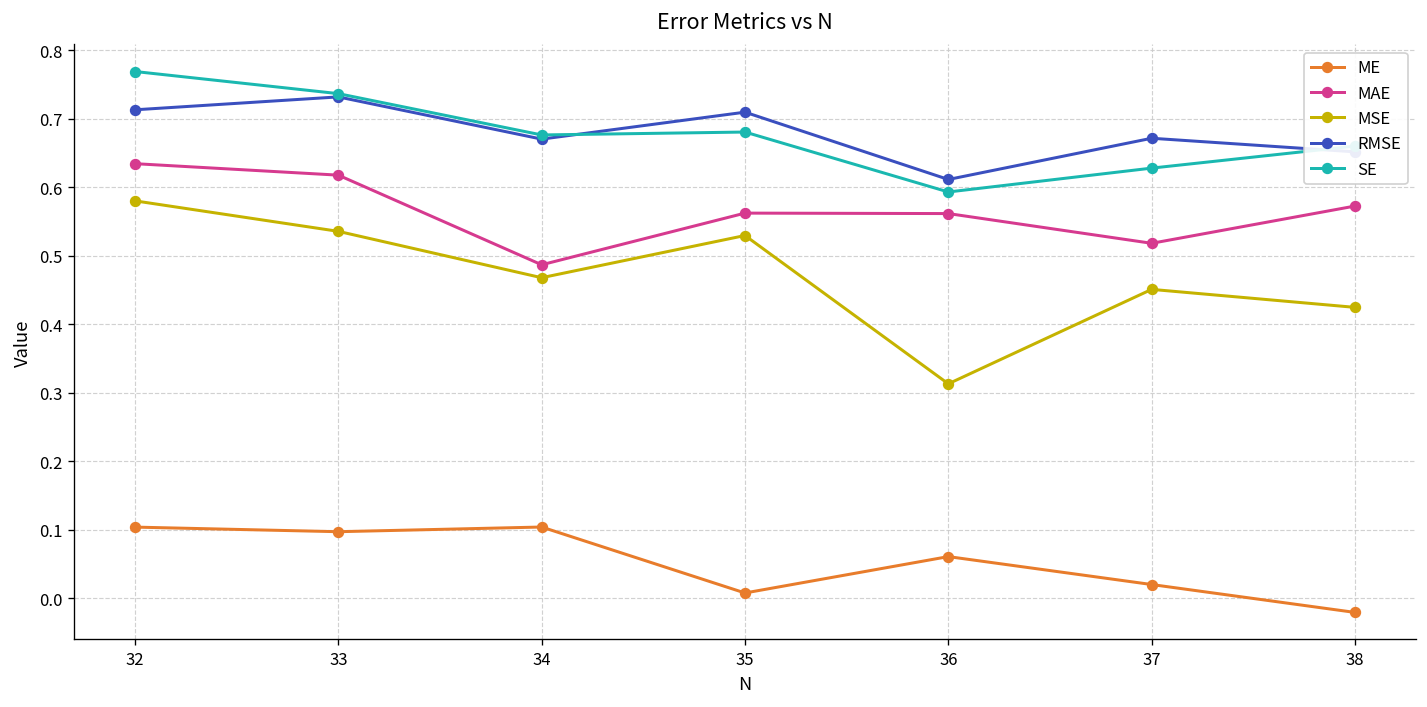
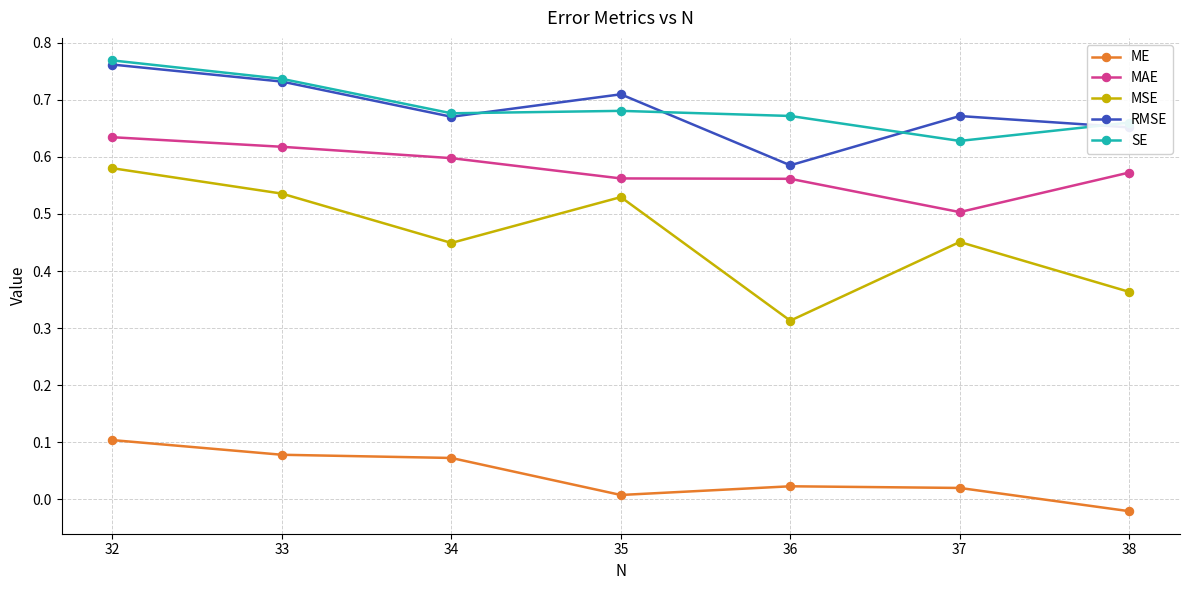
  {
    "ME": {
      "32": 0.10,
-     "33": 0.10,
-     "34": 0.10,
+     "33": 0.08,
+     "34": 0.07,
      "35": 0.01,
-     "36": 0.06,
+     "36": 0.02,
      "37": 0.02,
      "38": -0.02
    },
    "MAE": {
      "32": 0.63,
      "33": 0.62,
-     "34": 0.49,
+     "34": 0.60,
      "35": 0.56,
      "36": 0.56,
-     "37": 0.52,
+     "37": 0.50,
      "38": 0.57
    },
    "MSE": {
      "32": 0.58,
      "33": 0.54,
-     "34": 0.47,
+     "34": 0.45,
      "35": 0.53,
      "36": 0.31,
      "37": 0.45,
-     "38": 0.42
+     "38": 0.36
    },
    "RMSE": {
-     "32": 0.71,
+     "32": 0.76,
      "33": 0.73,
      "34": 0.67,
      "35": 0.71,
-     "36": 0.61,
+     "36": 0.59,
      "37": 0.67
    },
    "SE": {
      "32": 0.77,
      "33": 0.74,
      "34": 0.68,
      "35": 0.68,
-     "36": 0.59,
+     "36": 0.67,
      "37": 0.63
    }
  }
